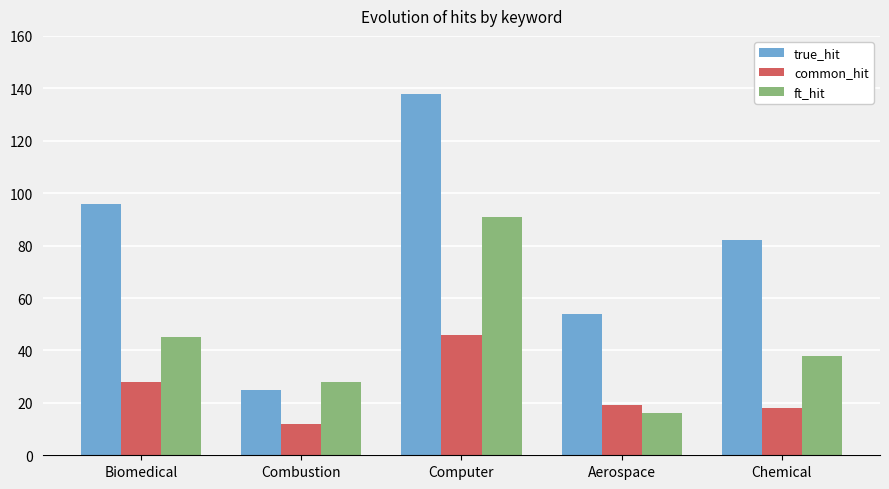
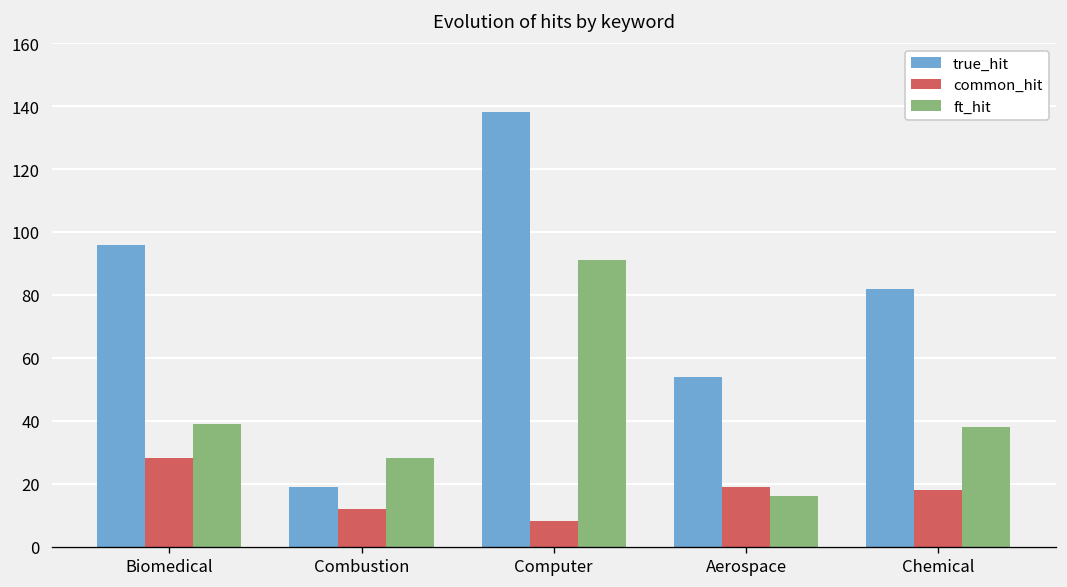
  {
    "true_hit": {
      "Biomedical": 96,
-     "Combustion": 25,
+     "Combustion": 19,
      "Computer": 138,
      "Aerospace": 54,
      "Chemical": 82
    },
    "common_hit": {
      "Biomedical": 28,
      "Combustion": 12,
-     "Computer": 46,
+     "Computer": 8,
      "Aerospace": 19,
      "Chemical": 18
    },
    "ft_hit": {
-     "Biomedical": 45,
+     "Biomedical": 39,
      "Combustion": 28,
      "Computer": 91,
      "Aerospace": 16,
      "Chemical": 38
    }
  }
